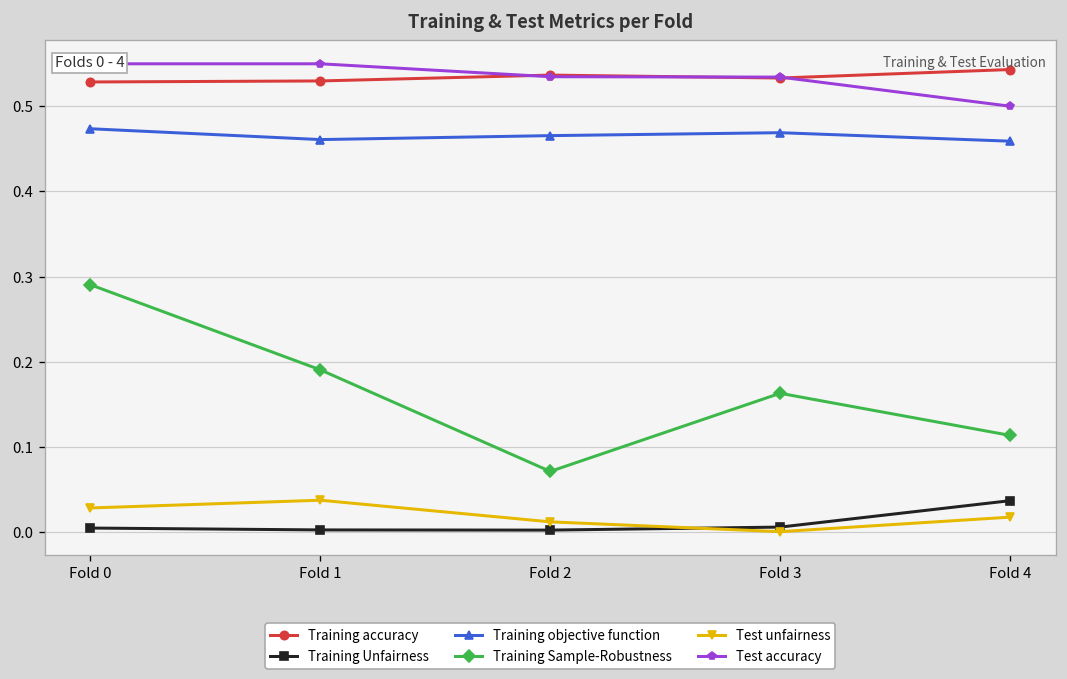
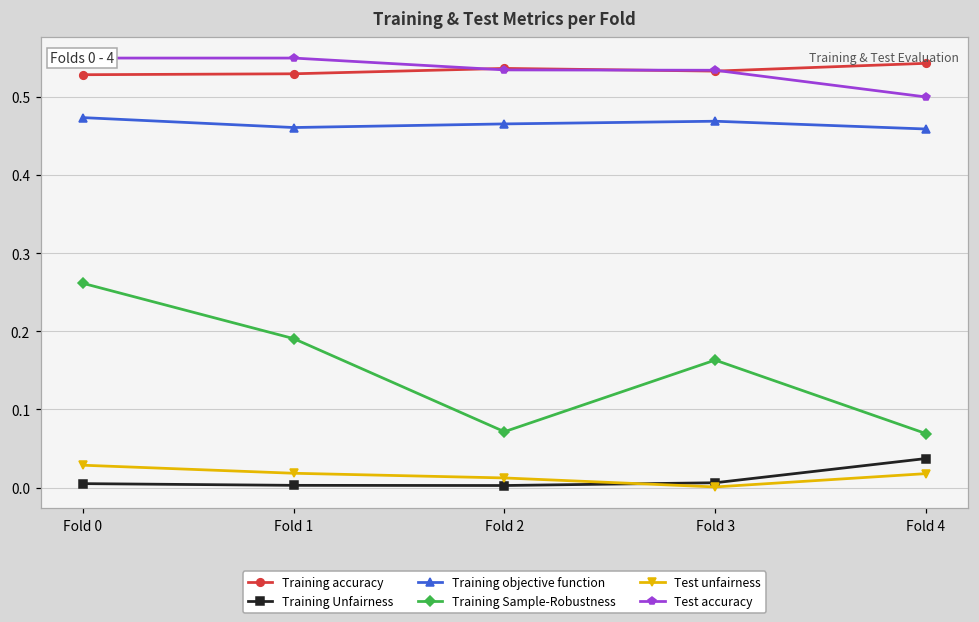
  {
    "Training accuracy": {
      "Fold 0": 0.53,
      "Fold 1": 0.53,
      "Fold 4": 0.54
    },
    "Training Unfairness": {
      "Fold 0": 0.01,
      "Fold 1": 0.00,
      "Fold 2": 0.00,
      "Fold 3": 0.01,
      "Fold 4": 0.04
    },
    "Training objective function": {
      "Fold 0": 0.47,
      "Fold 1": 0.46,
      "Fold 2": 0.47,
      "Fold 3": 0.47,
      "Fold 4": 0.46
    },
    "Training Sample-Robustness": {
-     "Fold 0": 0.29,
+     "Fold 0": 0.26,
      "Fold 1": 0.19,
      "Fold 2": 0.07,
      "Fold 3": 0.16,
-     "Fold 4": 0.11
+     "Fold 4": 0.07
    },
    "Test unfairness": {
      "Fold 0": 0.03,
-     "Fold 1": 0.04,
+     "Fold 1": 0.02,
      "Fold 2": 0.01,
      "Fold 3": 0.00,
      "Fold 4": 0.02
    },
    "Test accuracy": {
      "Fold 1": 0.55,
      "Fold 4": 0.50
    }
  }
